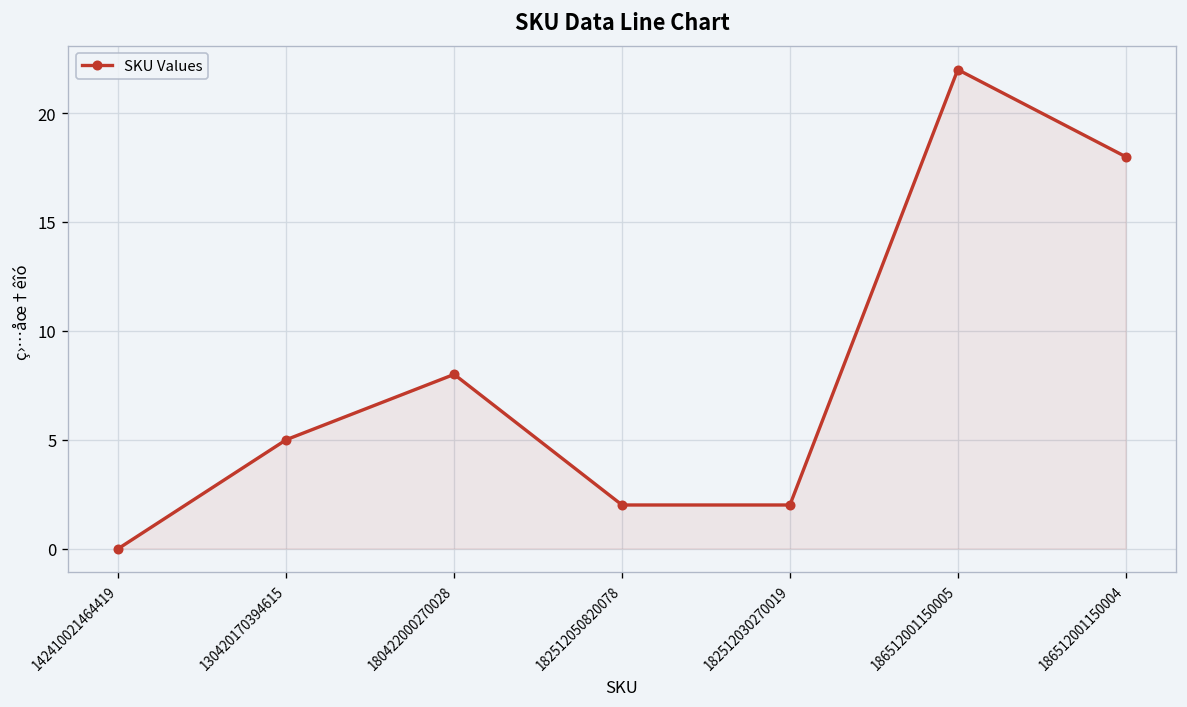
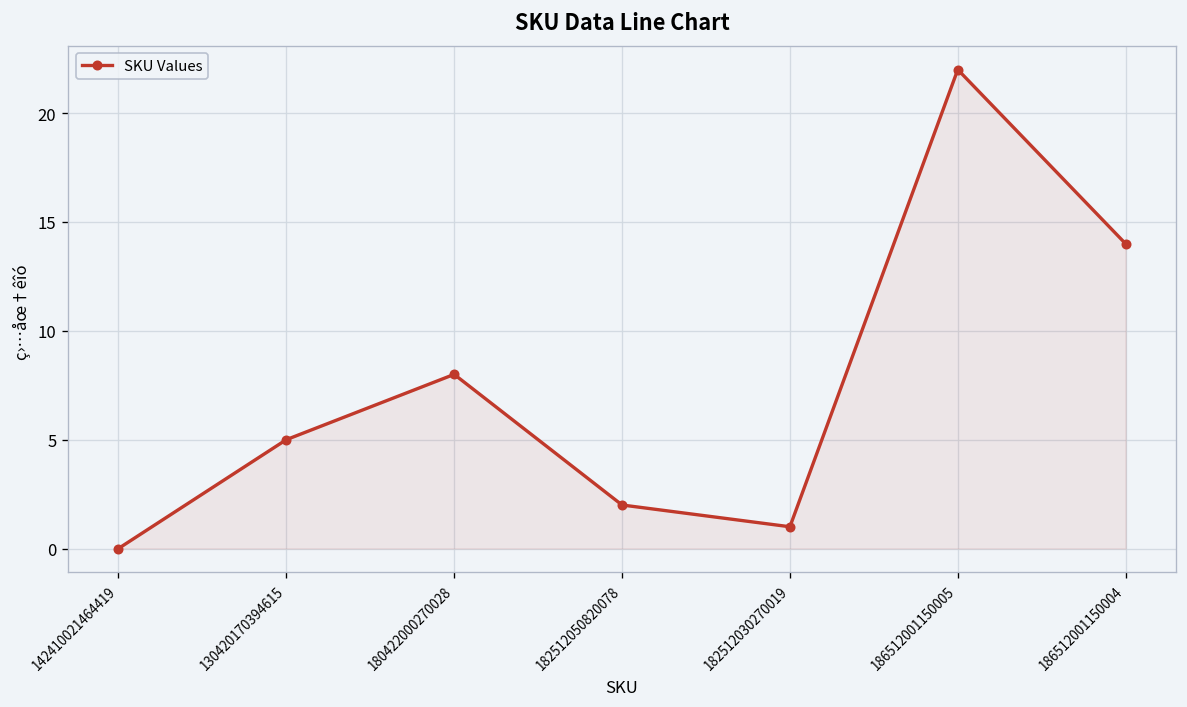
  {
    "142410021464419": 0,
    "130420170394615": 5,
    "180422000270028": 8,
    "182512050820078": 2,
-   "182512030270019": 2,
+   "182512030270019": 1,
    "186512001150005": 22,
-   "186512001150004": 18
+   "186512001150004": 14
  }
